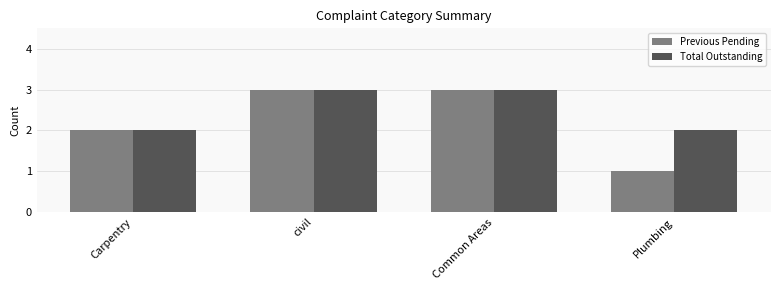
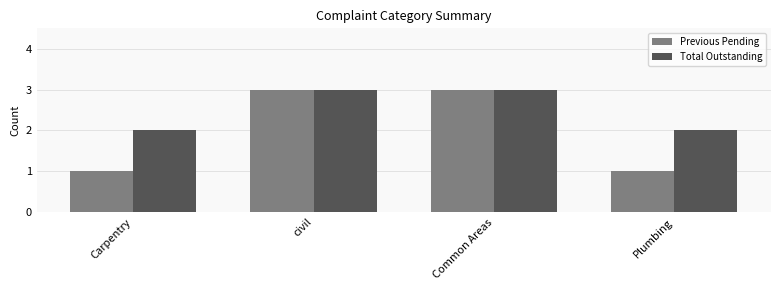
  {
    "Previous Pending": {
-     "Carpentry": 2,
+     "Carpentry": 1,
      "civil": 3,
      "Common Areas": 3,
      "Plumbing": 1
    },
    "Total Outstanding": {
      "Carpentry": 2,
      "civil": 3,
      "Common Areas": 3,
      "Plumbing": 2
    }
  }
